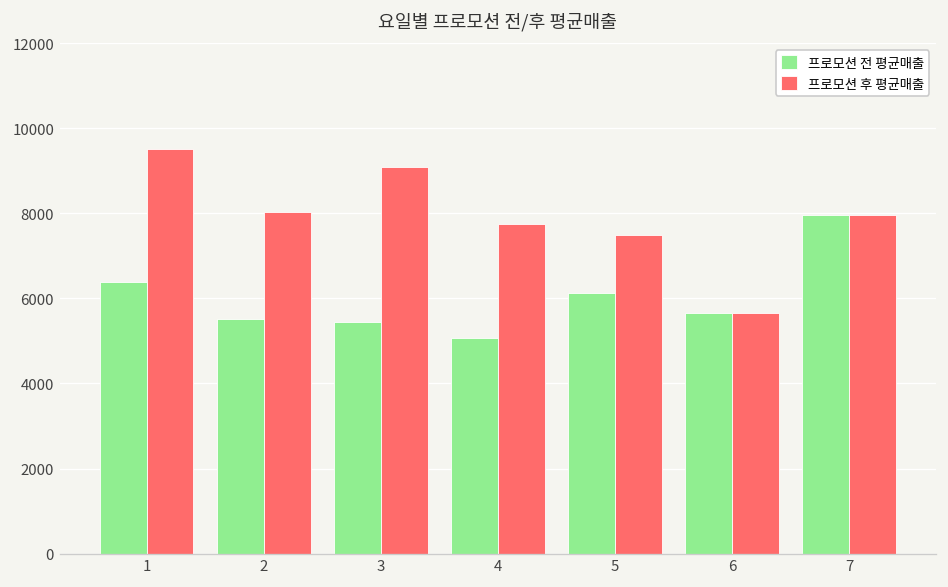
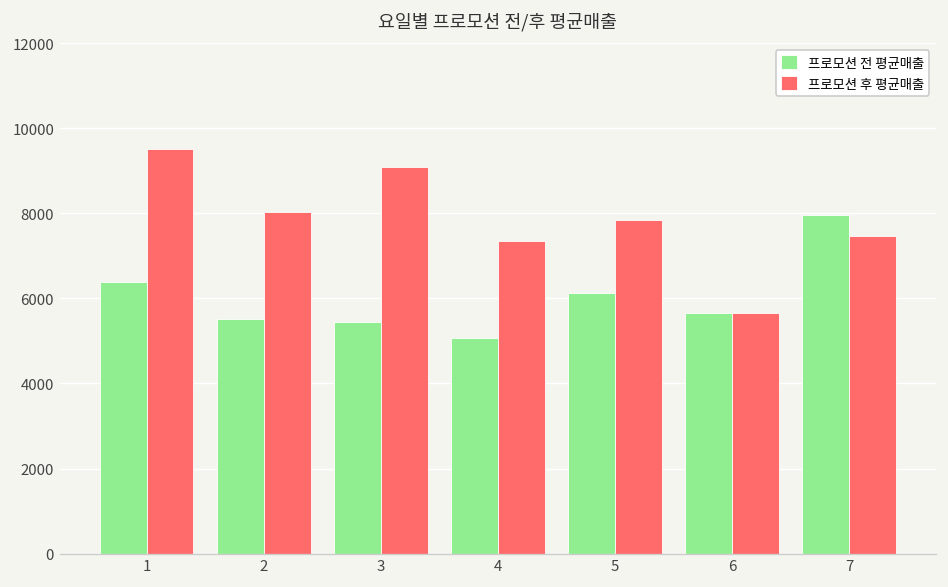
  {
    "프로모션 전 평균매출": {
      "1": 6400,
      "2": 5500,
      "3": 5500,
      "4": 5100,
      "5": 6100,
      "6": 5700,
      "7": 8000
    },
    "프로모션 후 평균매출": {
      "1": 9500,
      "2": 8000,
      "3": 9100,
-     "4": 7700,
-     "5": 7500,
+     "4": 7400,
+     "5": 7800,
      "6": 5700,
-     "7": 8000
+     "7": 7500
    }
  }
